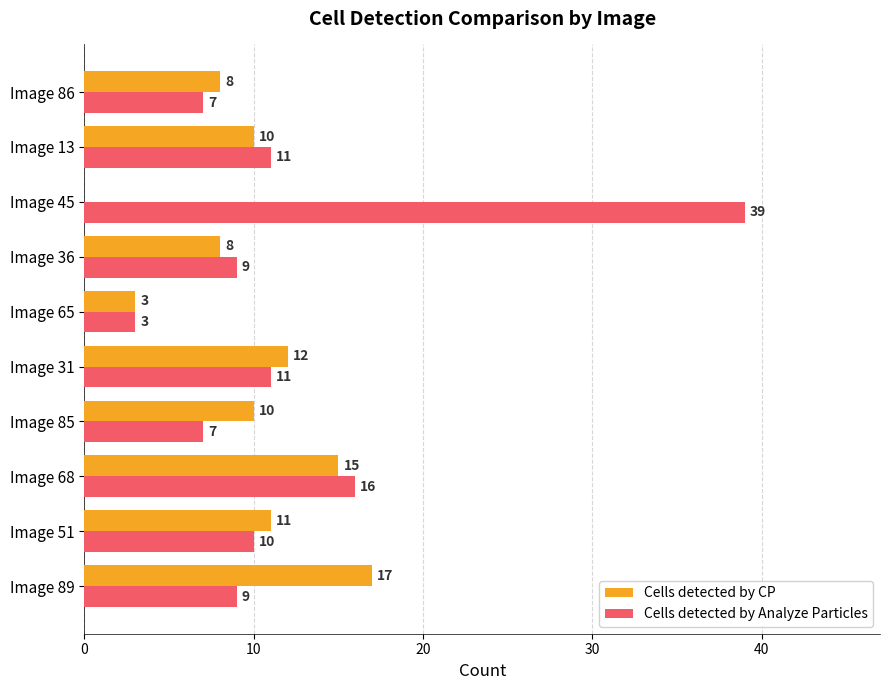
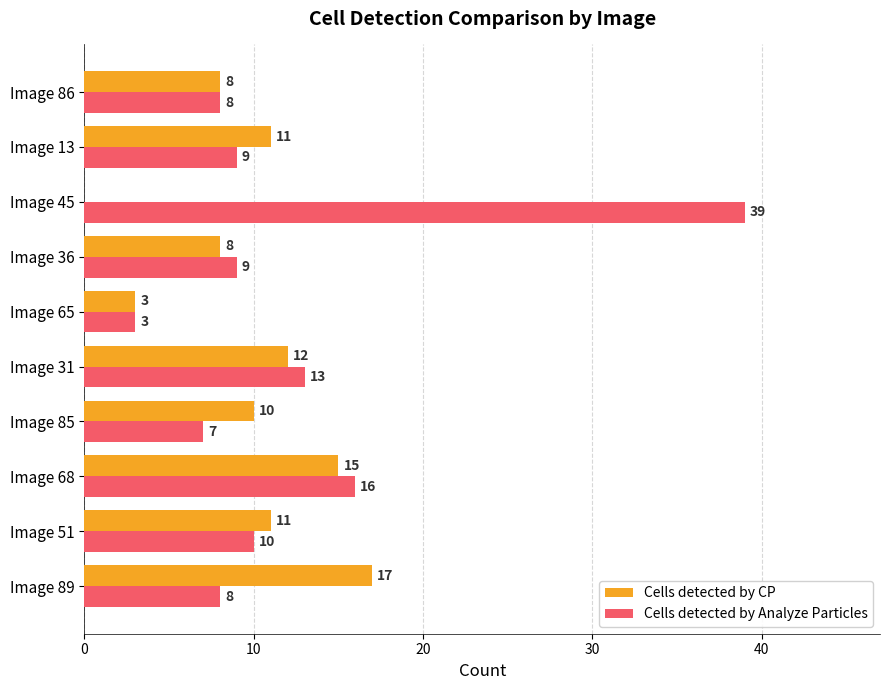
  {
    "Cells detected by CP": {
      "Image 86": 8,
-     "Image 13": 10,
+     "Image 13": 11,
      "Image 36": 8,
      "Image 65": 3,
      "Image 31": 12,
      "Image 85": 10,
      "Image 68": 15,
      "Image 51": 11,
      "Image 89": 17
    },
    "Cells detected by Analyze Particles": {
-     "Image 86": 7,
-     "Image 13": 11,
+     "Image 86": 8,
+     "Image 13": 9,
      "Image 45": 39,
      "Image 36": 9,
      "Image 65": 3,
-     "Image 31": 11,
+     "Image 31": 13,
      "Image 85": 7,
      "Image 68": 16,
      "Image 51": 10,
-     "Image 89": 9
+     "Image 89": 8
    }
  }
